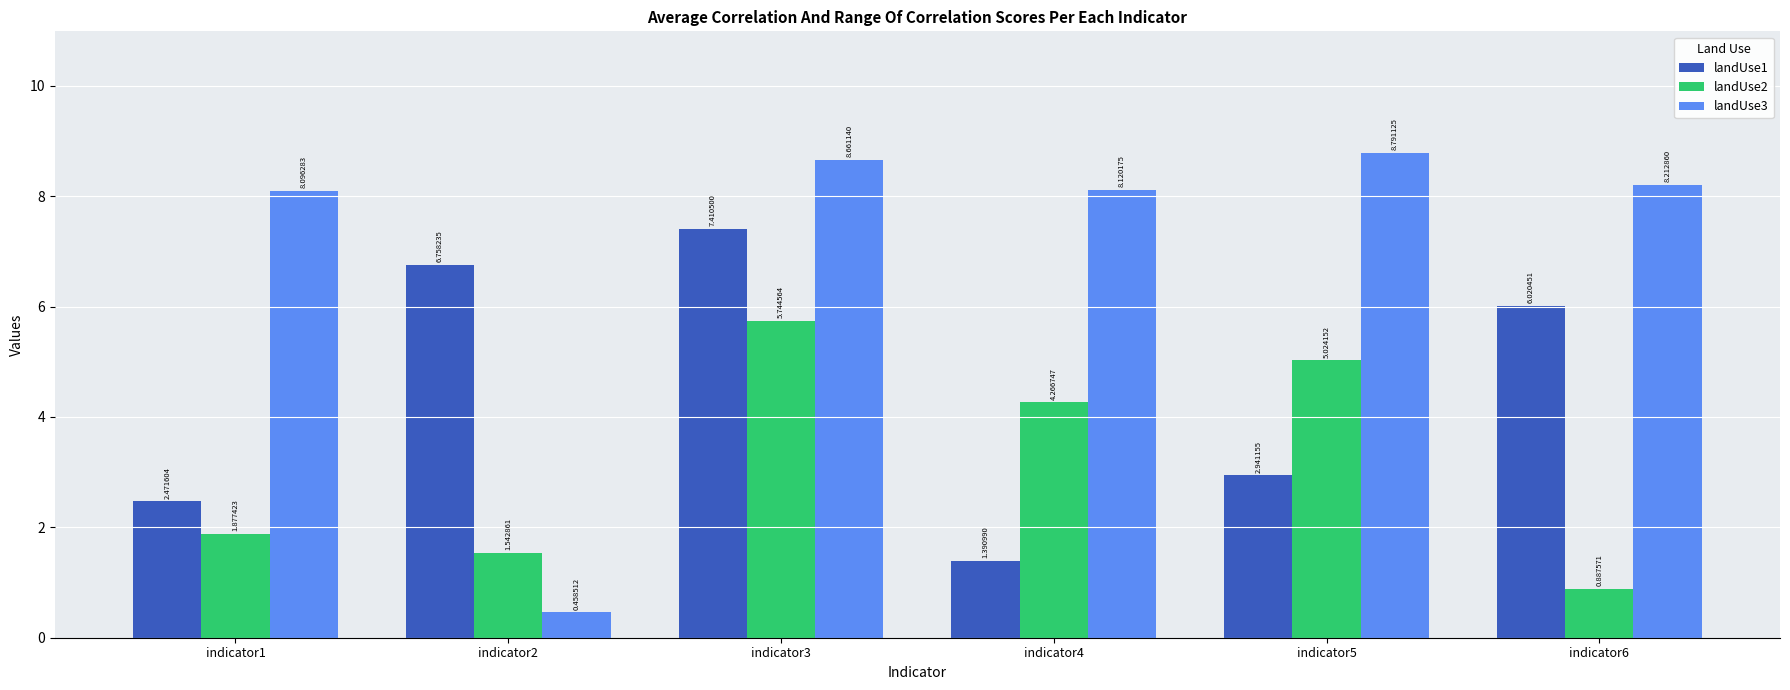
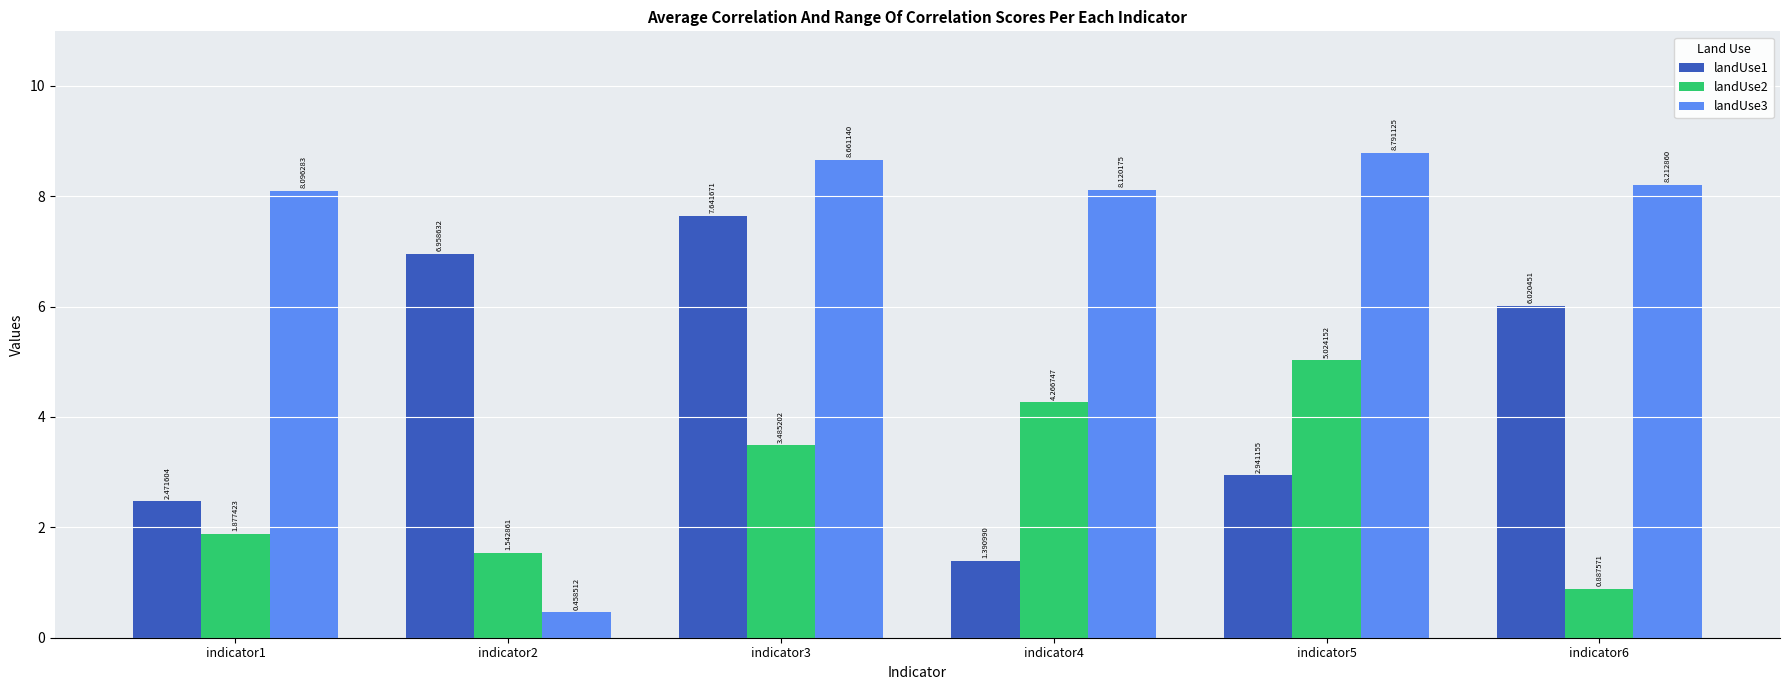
  {
    "landUse1": {
      "indicator1": 2.471604,
-     "indicator2": 6.758235,
-     "indicator3": 7.410500,
+     "indicator2": 6.958632,
+     "indicator3": 7.641671,
      "indicator4": 1.390990,
      "indicator5": 2.941155,
      "indicator6": 6.020451
    },
    "landUse2": {
      "indicator1": 1.877423,
      "indicator2": 1.542861,
-     "indicator3": 5.744564,
+     "indicator3": 3.485202,
      "indicator4": 4.266747,
      "indicator5": 5.024152,
      "indicator6": 0.887571
    },
    "landUse3": {
      "indicator1": 8.096283,
      "indicator2": 0.458512,
      "indicator3": 8.661140,
      "indicator4": 8.120175,
      "indicator5": 8.791125,
      "indicator6": 8.212860
    }
  }
